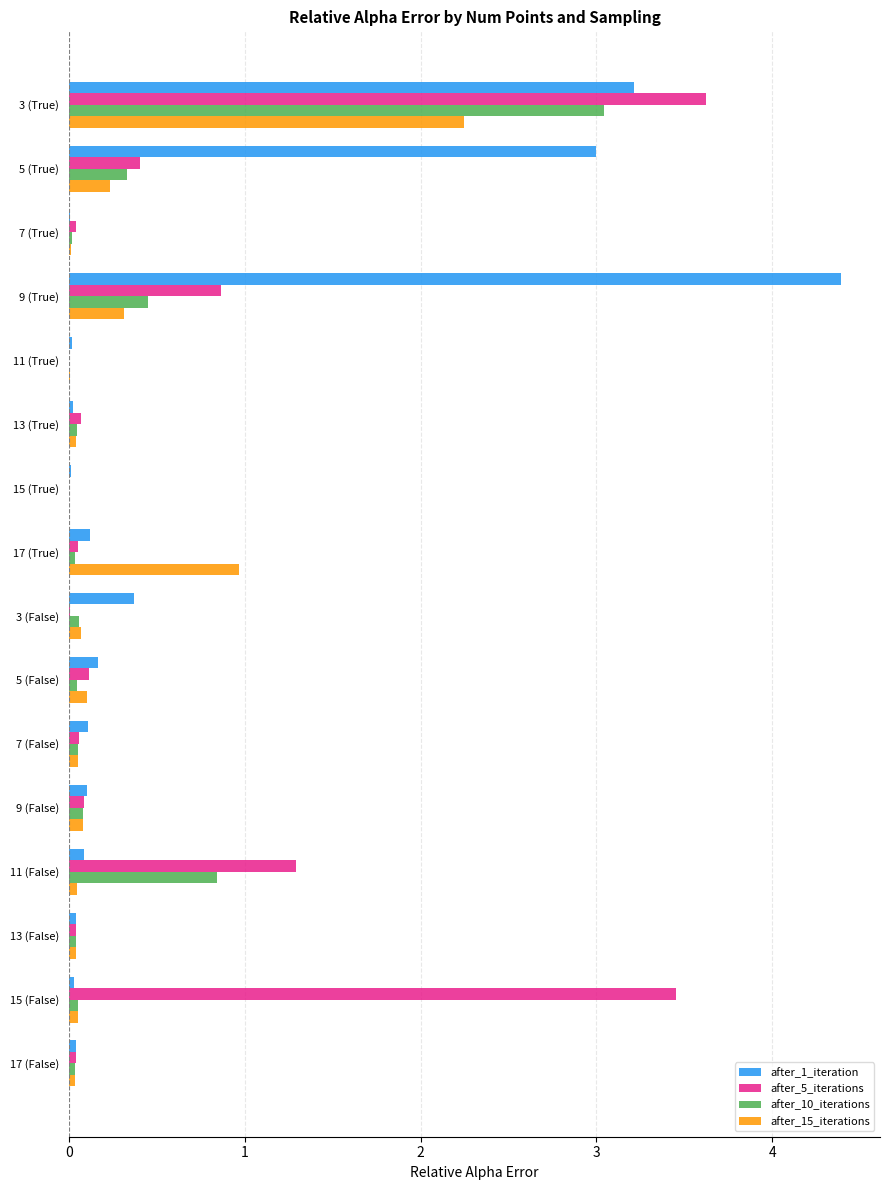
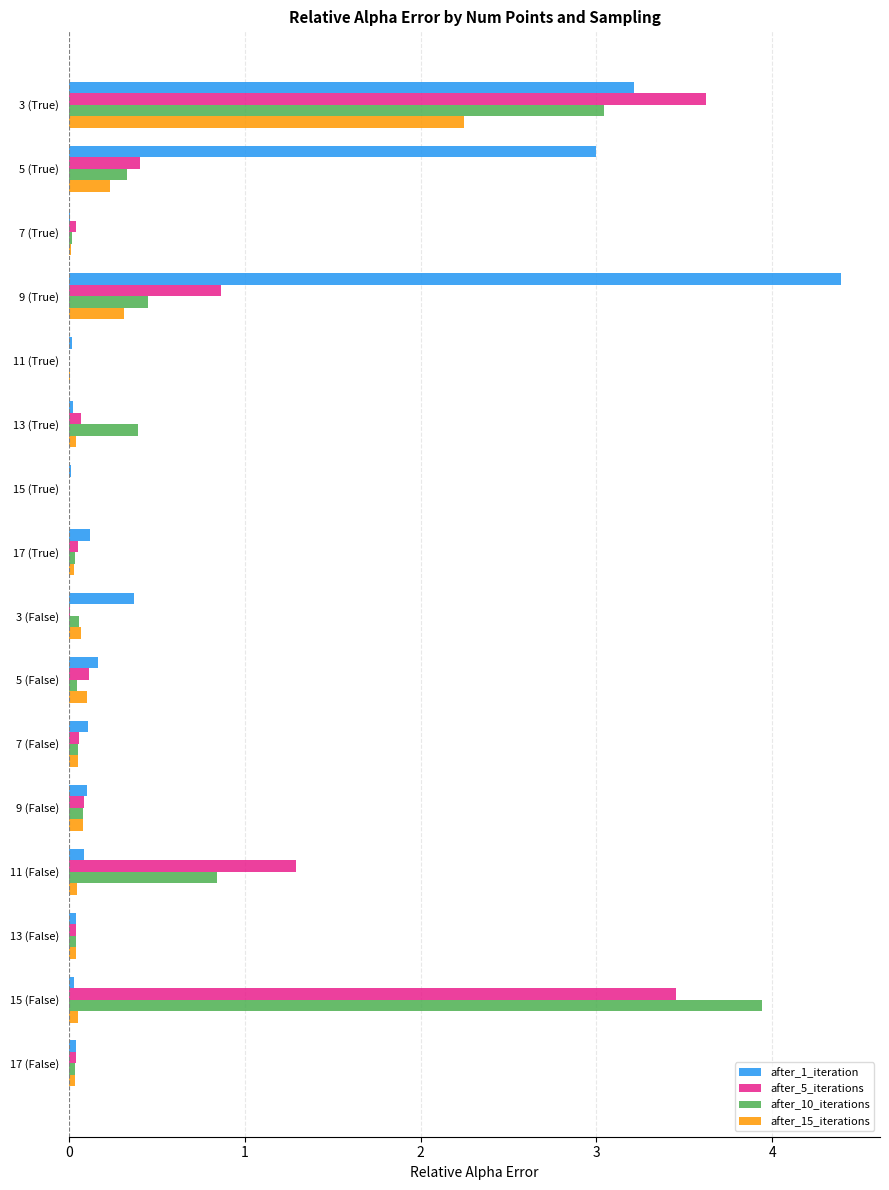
  {
    "after_1_iteration": {
      "3 (True)": 3.22,
      "5 (True)": 3.00,
      "9 (True)": 4.39,
      "11 (True)": 0.02,
      "13 (True)": 0.02,
      "17 (True)": 0.12,
      "3 (False)": 0.37,
      "5 (False)": 0.16,
      "7 (False)": 0.11,
      "9 (False)": 0.10,
      "11 (False)": 0.08,
      "13 (False)": 0.04,
      "15 (False)": 0.03,
      "17 (False)": 0.04
    },
    "after_5_iterations": {
      "3 (True)": 3.62,
      "5 (True)": 0.41,
      "7 (True)": 0.04,
      "9 (True)": 0.87,
      "13 (True)": 0.07,
      "17 (True)": 0.05,
      "5 (False)": 0.11,
      "7 (False)": 0.06,
      "9 (False)": 0.08,
      "11 (False)": 1.29,
      "13 (False)": 0.04,
      "15 (False)": 3.45,
      "17 (False)": 0.04
    },
    "after_10_iterations": {
      "3 (True)": 3.04,
      "5 (True)": 0.33,
      "7 (True)": 0.02,
      "9 (True)": 0.45,
-     "13 (True)": 0.05,
+     "13 (True)": 0.39,
      "17 (True)": 0.03,
      "3 (False)": 0.06,
      "5 (False)": 0.05,
      "7 (False)": 0.05,
      "9 (False)": 0.08,
      "11 (False)": 0.84,
      "13 (False)": 0.04,
-     "15 (False)": 0.05,
+     "15 (False)": 3.94,
      "17 (False)": 0.04
    },
    "after_15_iterations": {
      "3 (True)": 2.24,
      "5 (True)": 0.23,
      "9 (True)": 0.32,
      "13 (True)": 0.04,
-     "17 (True)": 0.96,
+     "17 (True)": 0.03,
      "3 (False)": 0.07,
      "5 (False)": 0.10,
      "7 (False)": 0.05,
      "9 (False)": 0.08,
      "11 (False)": 0.04,
      "13 (False)": 0.04,
      "15 (False)": 0.05,
      "17 (False)": 0.04
    }
  }
